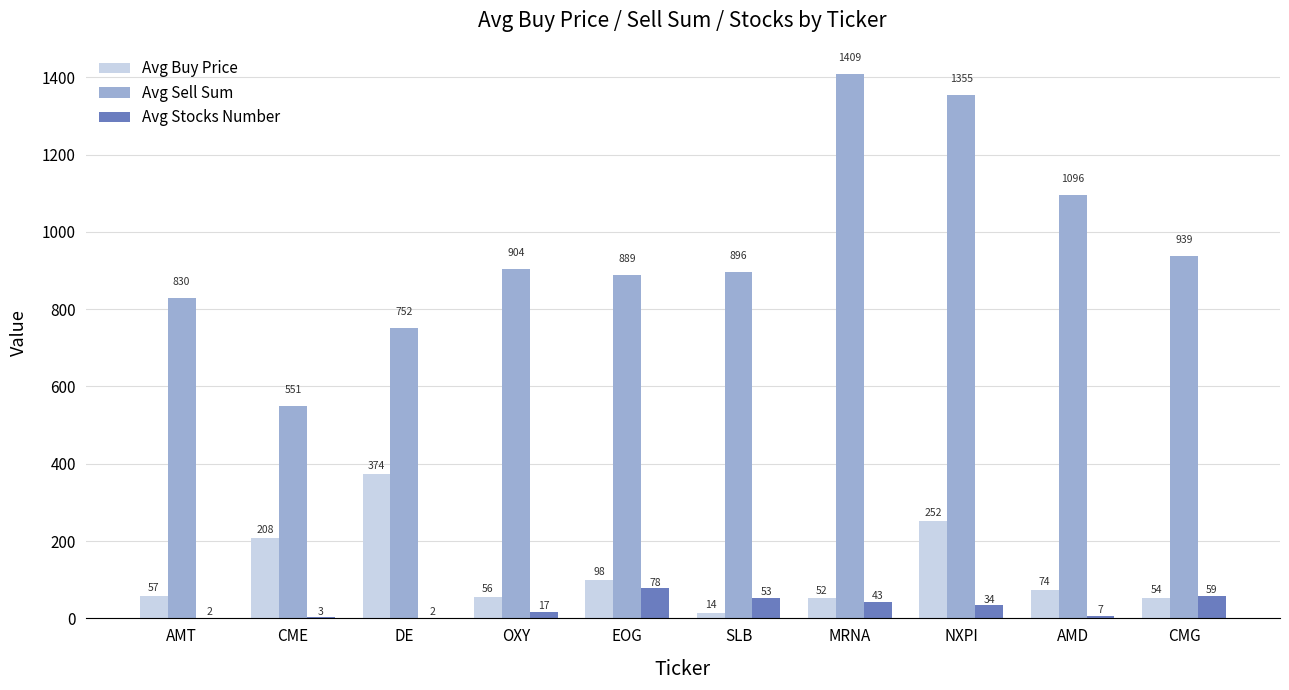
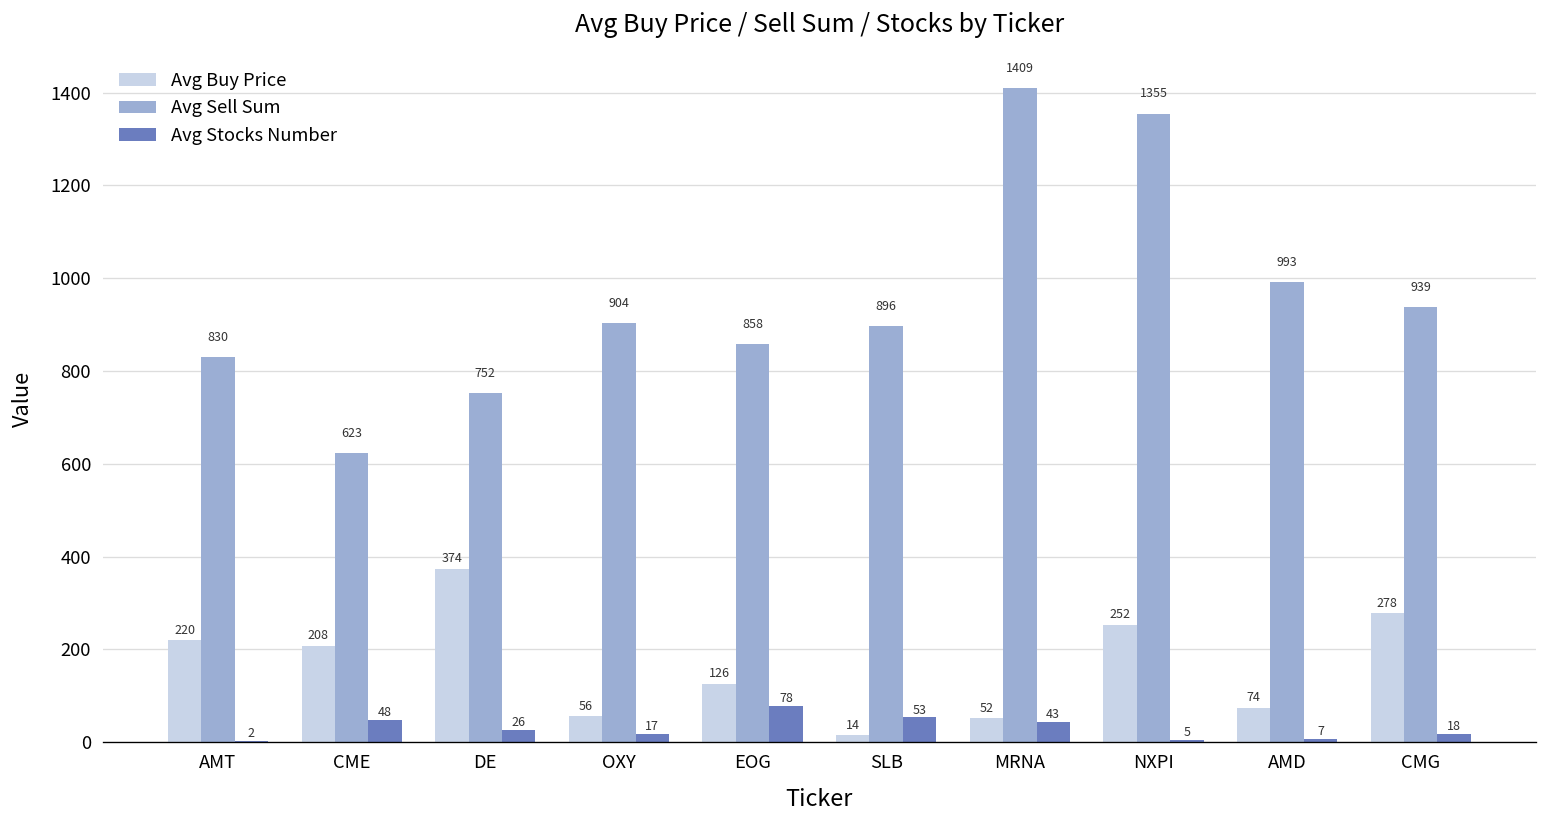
  {
    "Avg Buy Price": {
-     "AMT": 57,
+     "AMT": 220,
      "CME": 208,
      "DE": 374,
      "OXY": 56,
-     "EOG": 98,
+     "EOG": 126,
      "SLB": 14,
      "MRNA": 52,
      "NXPI": 252,
      "AMD": 74,
-     "CMG": 54
+     "CMG": 278
    },
    "Avg Sell Sum": {
      "AMT": 830,
-     "CME": 551,
+     "CME": 623,
      "DE": 752,
      "OXY": 904,
-     "EOG": 889,
+     "EOG": 858,
      "SLB": 896,
      "MRNA": 1409,
      "NXPI": 1355,
-     "AMD": 1096,
+     "AMD": 993,
      "CMG": 939
    },
    "Avg Stocks Number": {
      "AMT": 2,
-     "CME": 3,
-     "DE": 2,
+     "CME": 48,
+     "DE": 26,
      "OXY": 17,
      "EOG": 78,
      "SLB": 53,
      "MRNA": 43,
-     "NXPI": 34,
+     "NXPI": 5,
      "AMD": 7,
-     "CMG": 59
+     "CMG": 18
    }
  }
